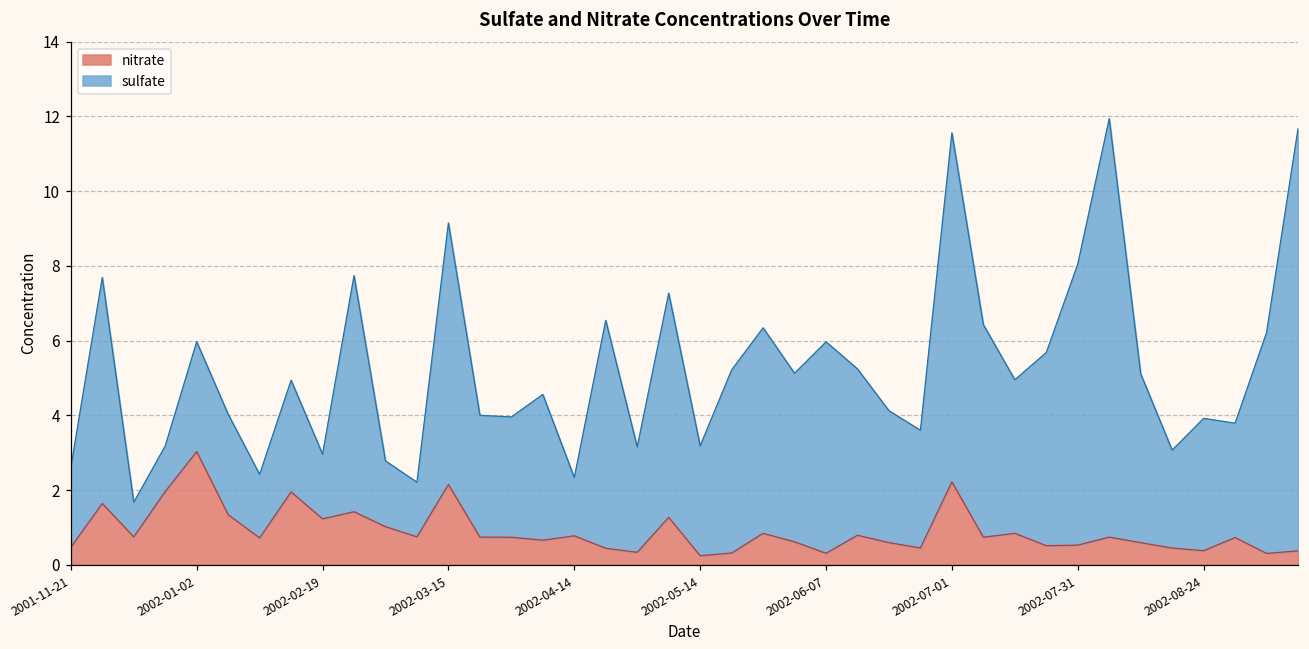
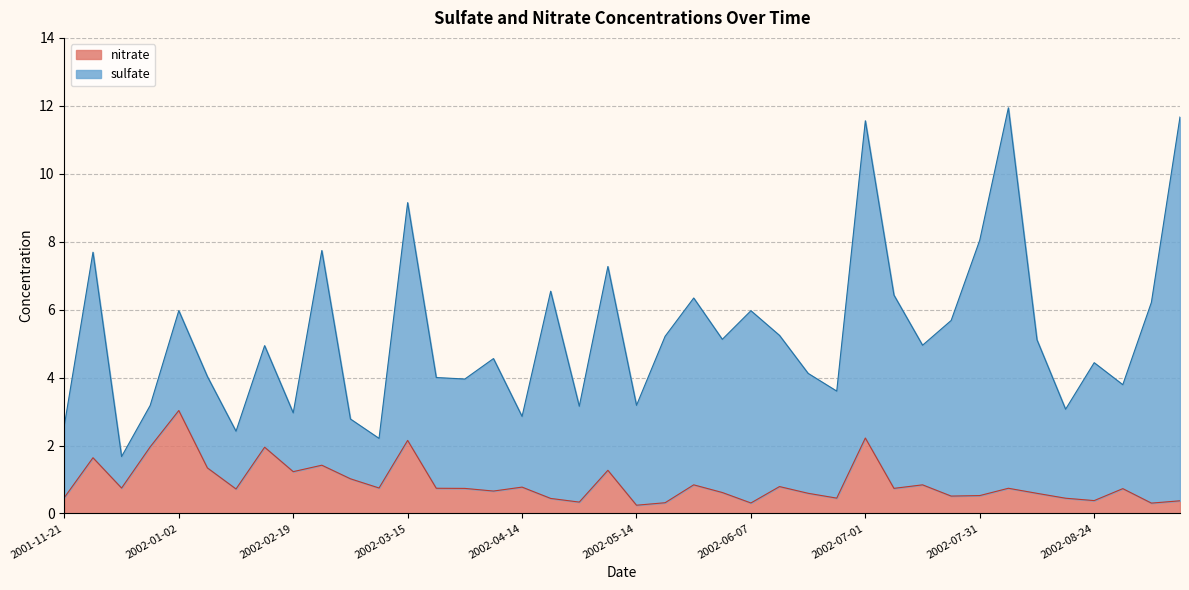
  {
    "nitrate": {
      "2001-11-21": 0.5,
      "2002-01-02": 3.0,
      "2002-02-19": 1.2,
      "2002-03-15": 2.2,
      "2002-04-14": 0.8,
      "2002-05-14": 0.2,
      "2002-06-07": 0.3,
      "2002-07-01": 2.2,
      "2002-07-31": 0.5,
      "2002-08-24": 0.4
    },
    "sulfate": {
      "2001-11-21": 2.1,
      "2002-01-02": 2.9,
      "2002-02-19": 1.7,
      "2002-03-15": 7.0,
-     "2002-04-14": 1.6,
+     "2002-04-14": 2.1,
      "2002-05-14": 2.9,
      "2002-06-07": 5.7,
      "2002-07-01": 9.3,
      "2002-07-31": 7.5,
-     "2002-08-24": 3.5
+     "2002-08-24": 4.1
    }
  }
